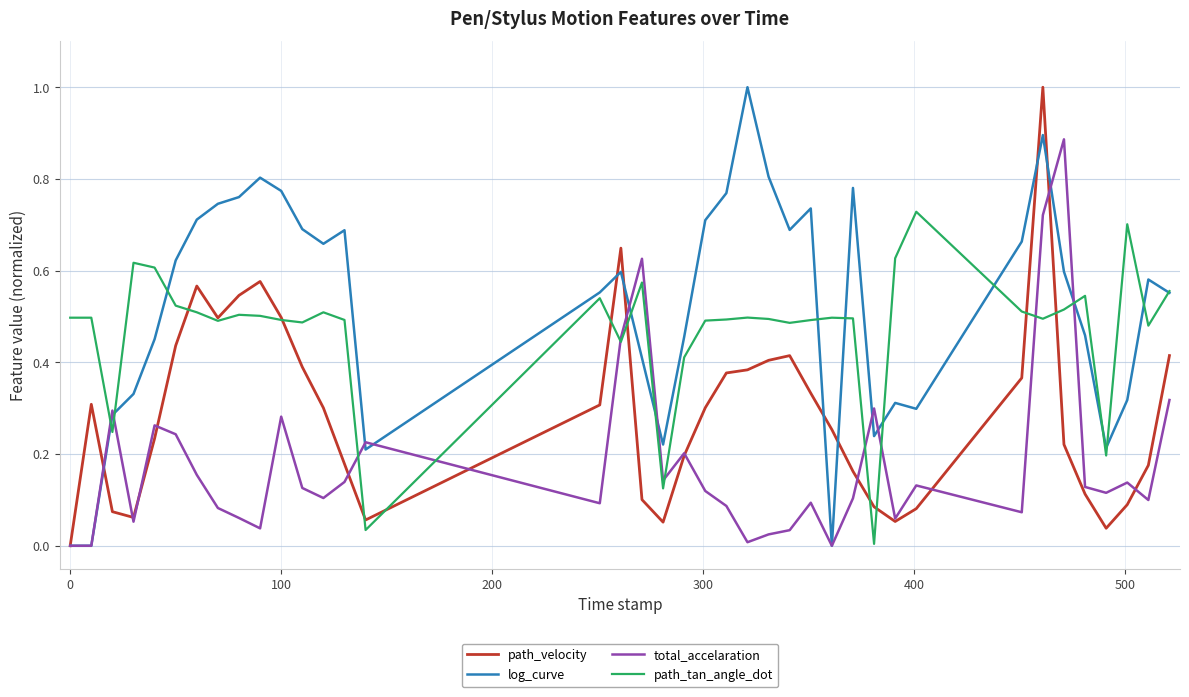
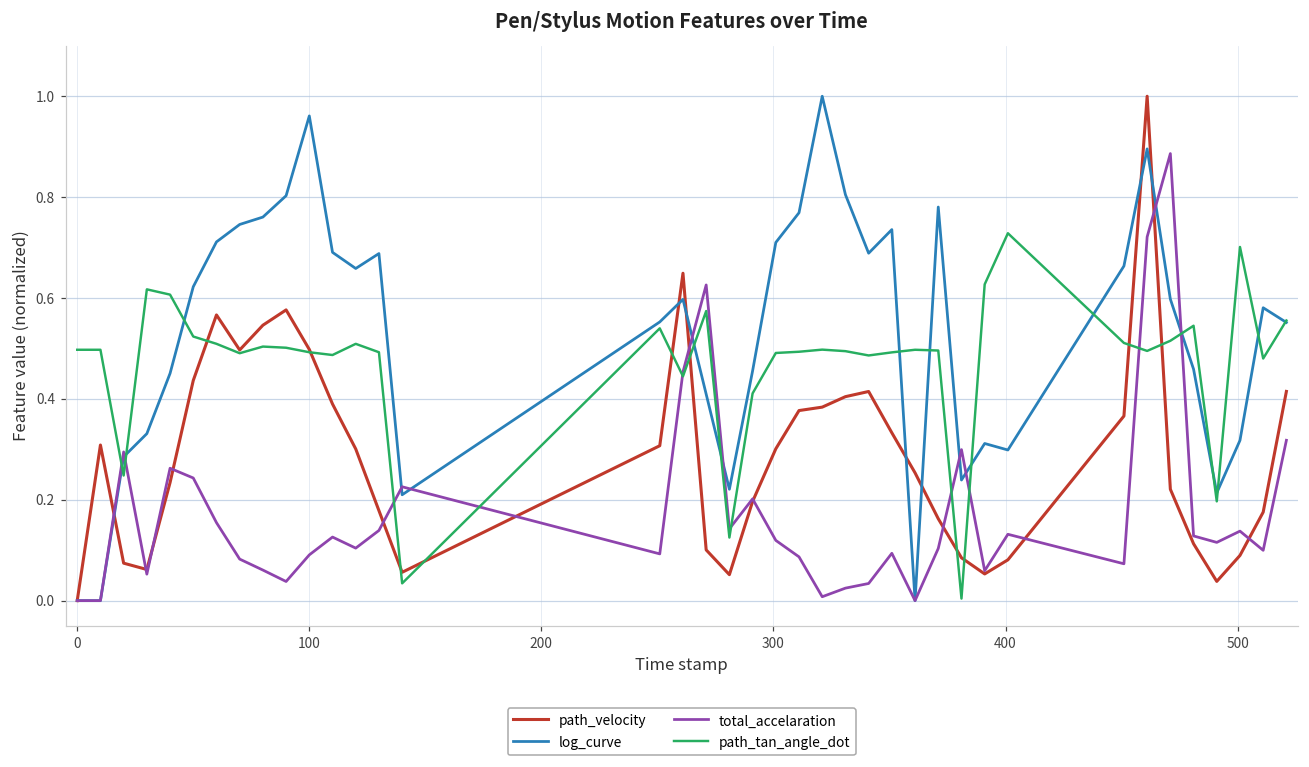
  {
    "path_velocity": {
      "100": 0.50
    },
    "log_curve": {
-     "100": 0.77
+     "100": 0.96
    },
    "total_accelaration": {
-     "100": 0.28
+     "100": 0.09
    },
    "path_tan_angle_dot": {
      "0": 0.50,
      "100": 0.49
    }
  }
